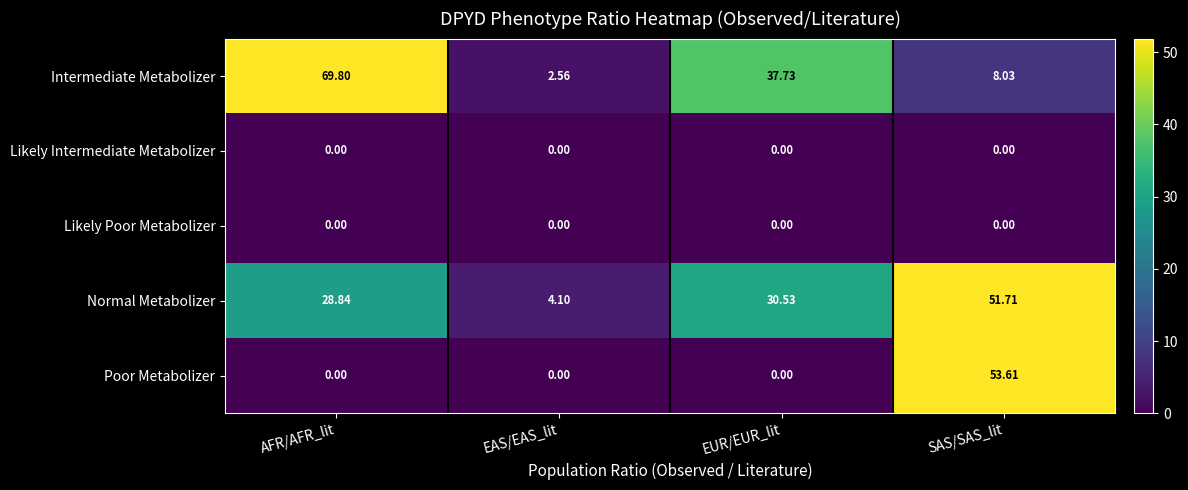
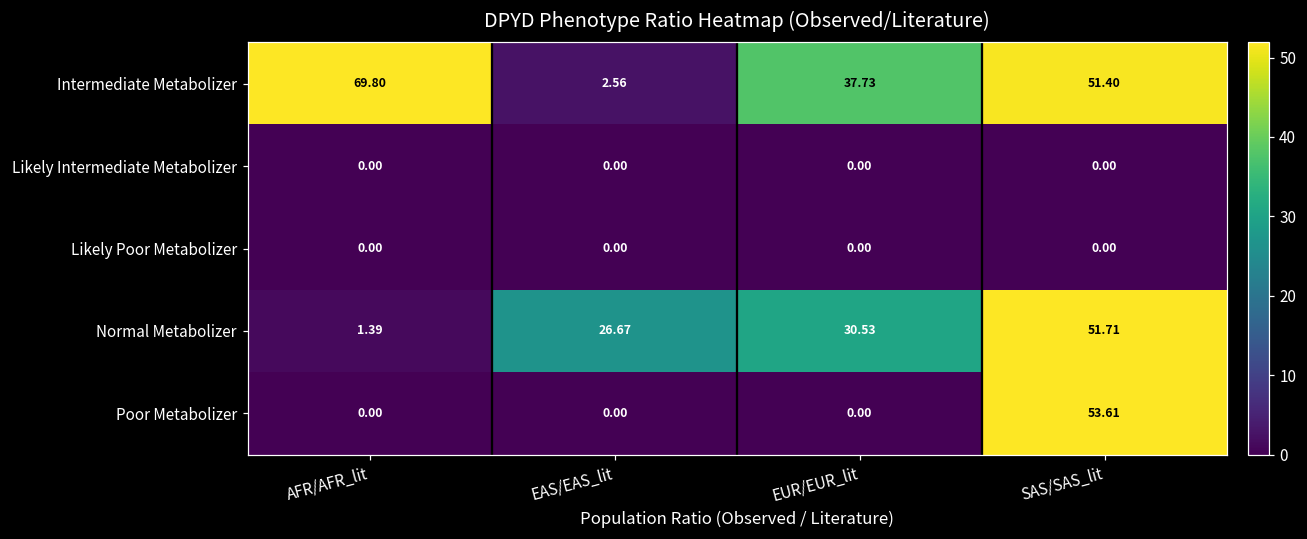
  {
    "Intermediate Metabolizer": {
      "AFR/AFR_lit": 69.80,
      "EAS/EAS_lit": 2.56,
      "EUR/EUR_lit": 37.73,
-     "SAS/SAS_lit": 8.03
+     "SAS/SAS_lit": 51.40
    },
    "Likely Intermediate Metabolizer": {
      "AFR/AFR_lit": 0.00,
      "EAS/EAS_lit": 0.00,
      "EUR/EUR_lit": 0.00,
      "SAS/SAS_lit": 0.00
    },
    "Likely Poor Metabolizer": {
      "AFR/AFR_lit": 0.00,
      "EAS/EAS_lit": 0.00,
      "EUR/EUR_lit": 0.00,
      "SAS/SAS_lit": 0.00
    },
    "Normal Metabolizer": {
-     "AFR/AFR_lit": 28.84,
-     "EAS/EAS_lit": 4.10,
+     "AFR/AFR_lit": 1.39,
+     "EAS/EAS_lit": 26.67,
      "EUR/EUR_lit": 30.53,
      "SAS/SAS_lit": 51.71
    },
    "Poor Metabolizer": {
      "AFR/AFR_lit": 0.00,
      "EAS/EAS_lit": 0.00,
      "EUR/EUR_lit": 0.00,
      "SAS/SAS_lit": 53.61
    }
  }
